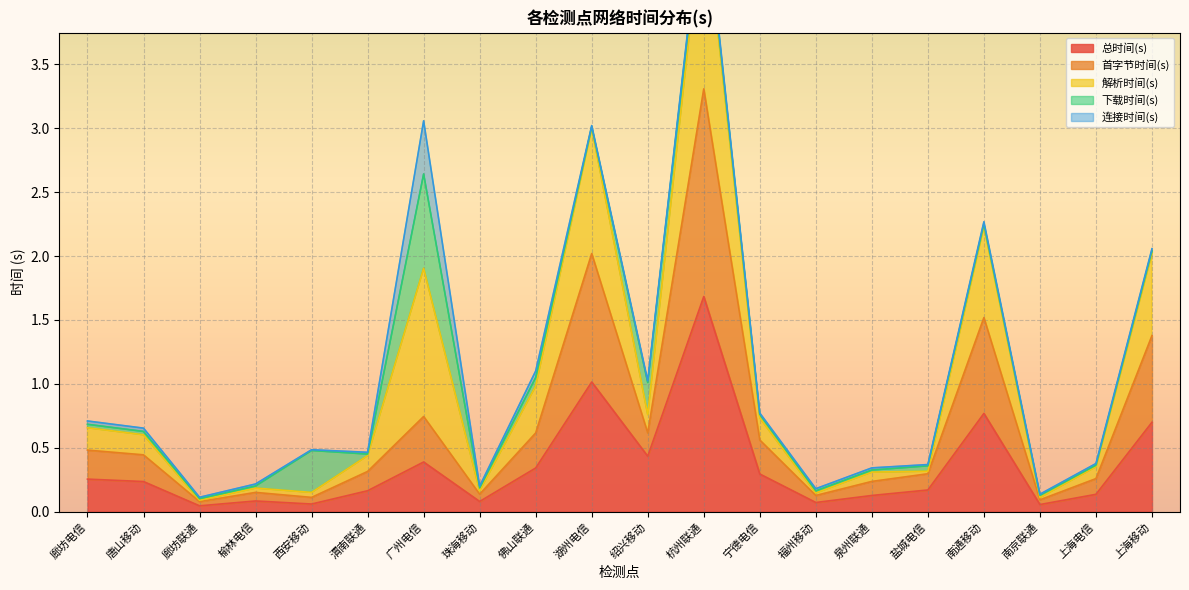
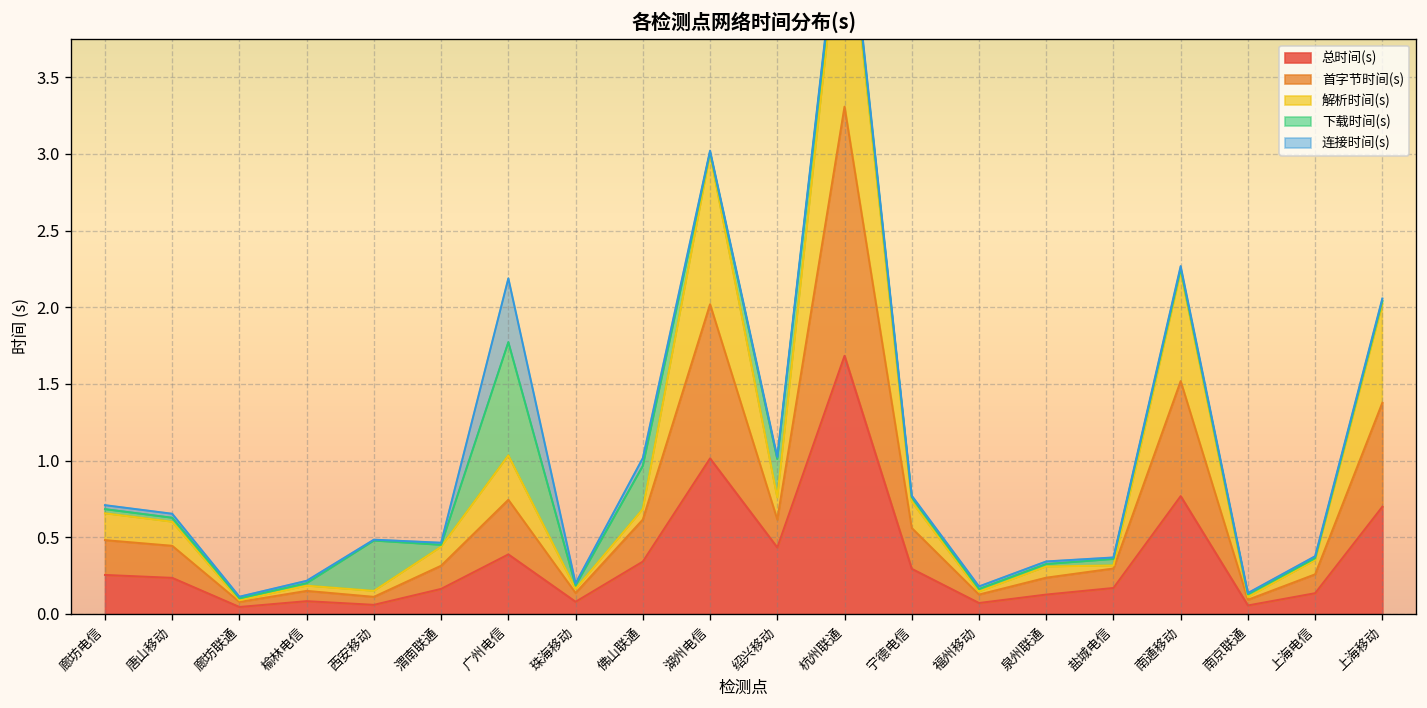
  {
    "解析时间(s)": {
      "廊坊电信": 0.17,
      "唐山移动": 0.16,
      "西安移动": 0.04,
-     "广州电信": 1.16,
+     "广州电信": 0.29,
      "珠海移动": 0.03,
-     "佛山联通": 0.37,
+     "佛山联通": 0.07,
      "绍兴移动": 0.14,
      "宁德电信": 0.17,
      "盐城电信": 0.02,
      "上海移动": 0.64
    },
    "下载时间(s)": {
      "廊坊电信": 0.03,
      "唐山移动": 0.03,
      "广州电信": 0.74,
-     "佛山联通": 0.07
+     "佛山联通": 0.28
    },
    "连接时间(s)": {
      "廊坊电信": 0.03,
      "唐山移动": 0.03,
      "广州电信": 0.42,
      "佛山联通": 0.05
    }
  }
